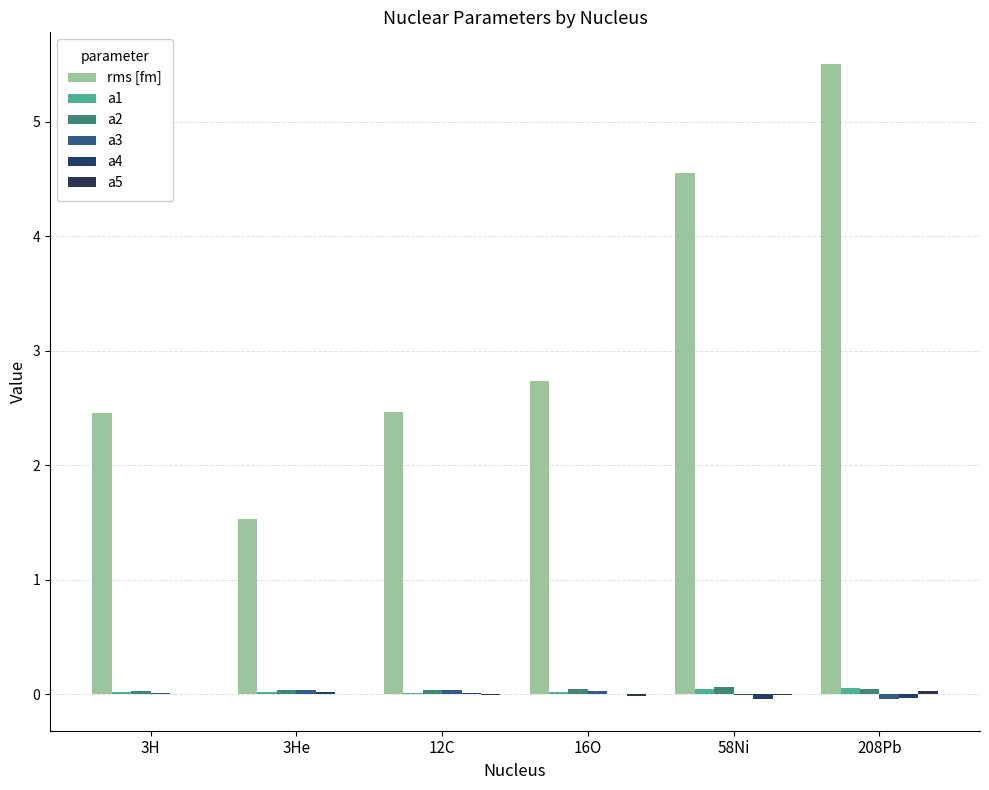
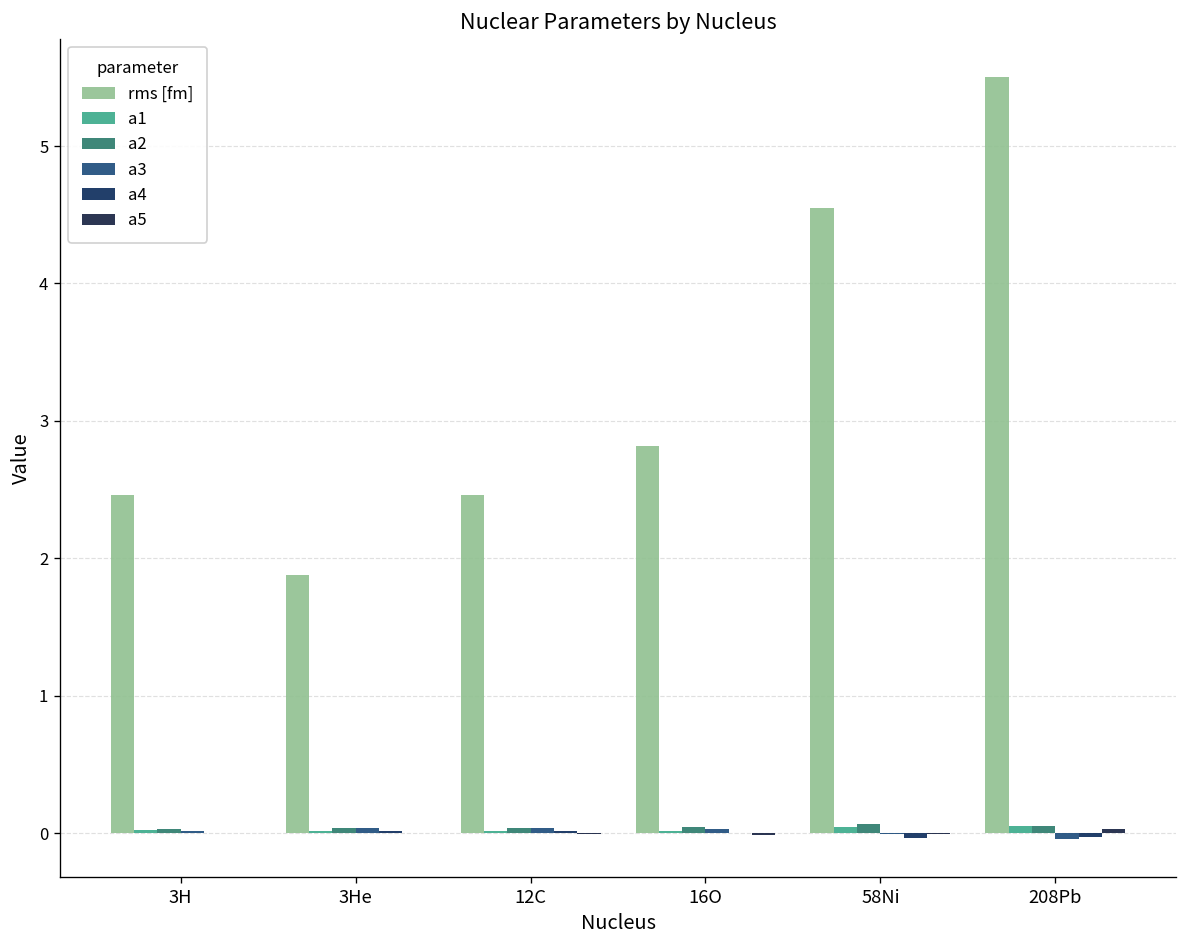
  {
    "rms [fm]": {
      "3H": 2.46,
-     "3He": 1.53,
+     "3He": 1.88,
      "12C": 2.46,
-     "16O": 2.74,
+     "16O": 2.82,
      "58Ni": 4.55,
      "208Pb": 5.50
    }
  }
